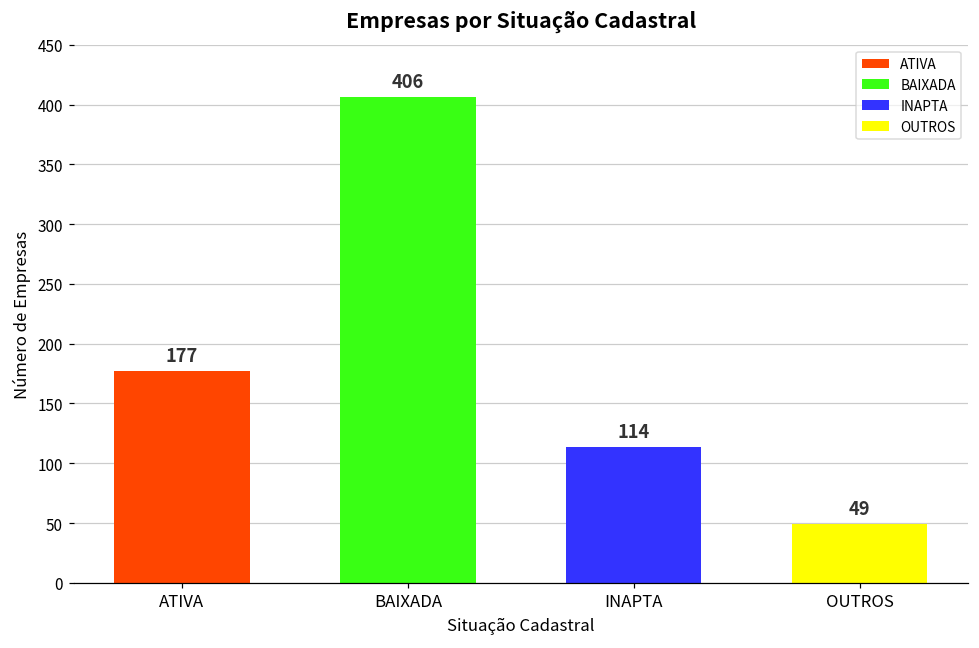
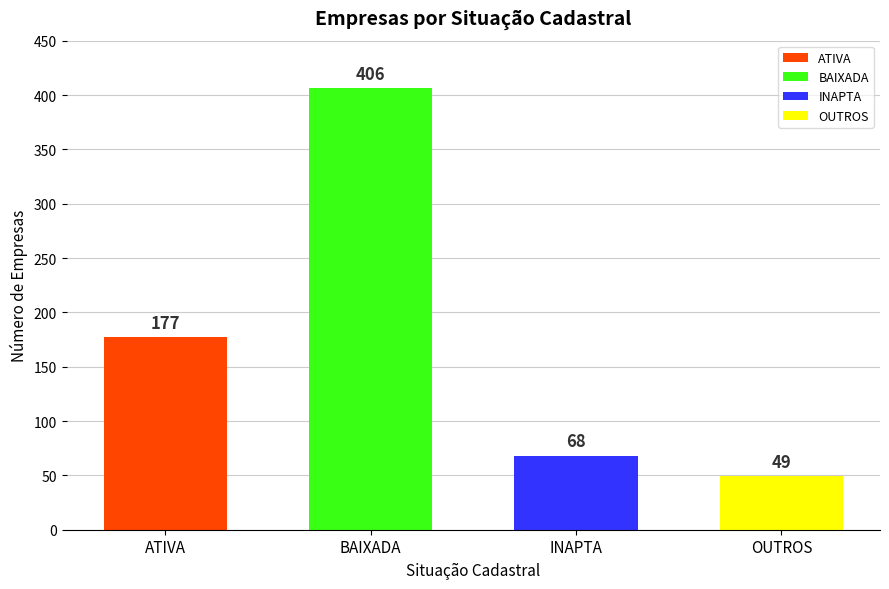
  {
    "ATIVA": 177,
    "BAIXADA": 406,
-   "INAPTA": 114,
+   "INAPTA": 68,
    "OUTROS": 49
  }
